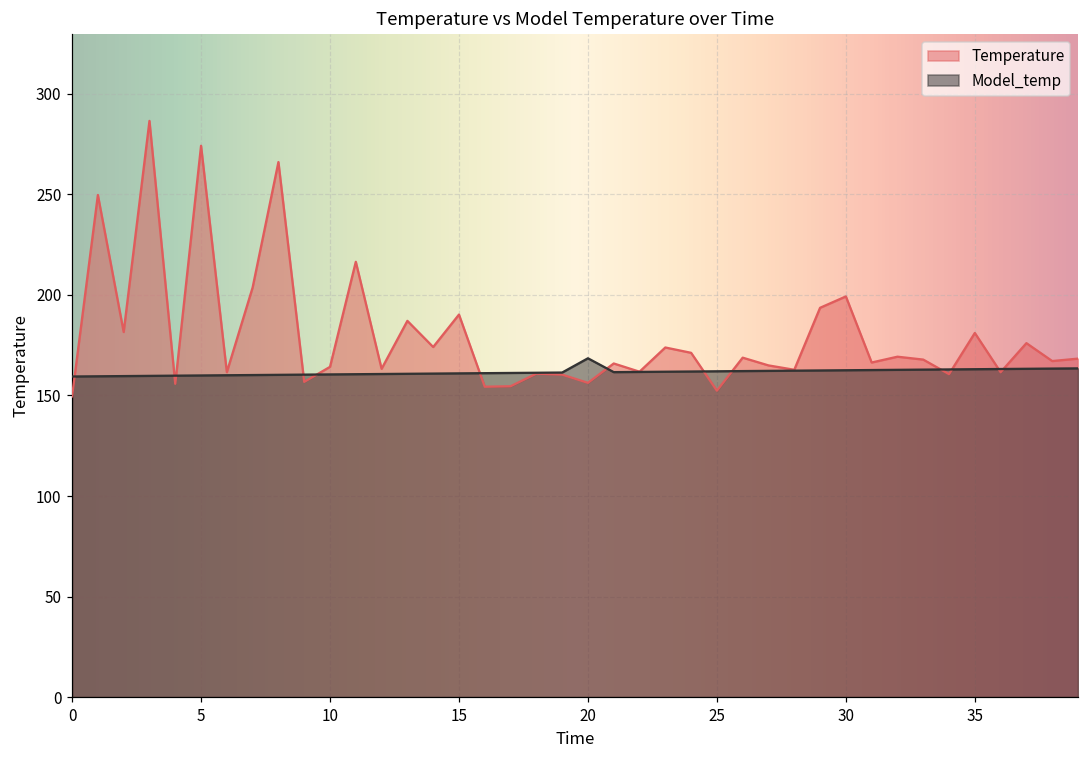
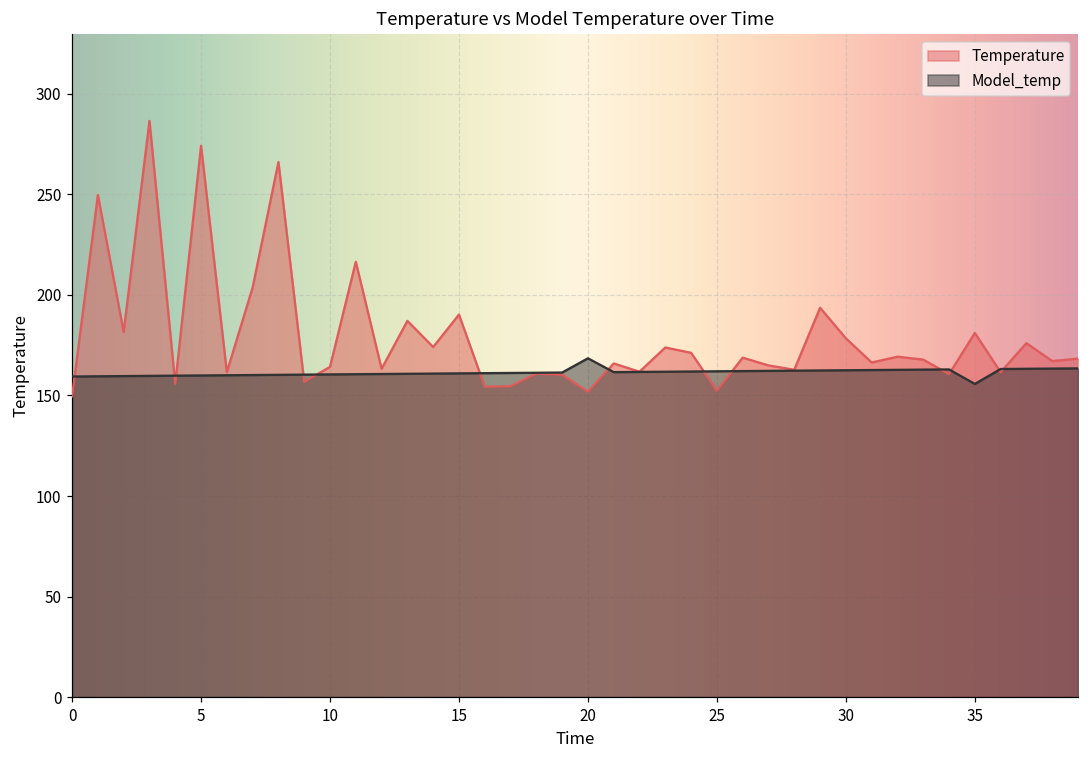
  {
    "Temperature": {
      "0": 150,
      "5": 274,
      "10": 164,
      "15": 190,
-     "20": 156,
+     "20": 152,
      "25": 152,
-     "30": 199,
+     "30": 178,
      "35": 181
    },
    "Model_temp": {
      "0": 159,
      "5": 160,
      "10": 160,
      "15": 161,
      "20": 168,
      "25": 162,
      "30": 163,
-     "35": 163
+     "35": 156
    }
  }
